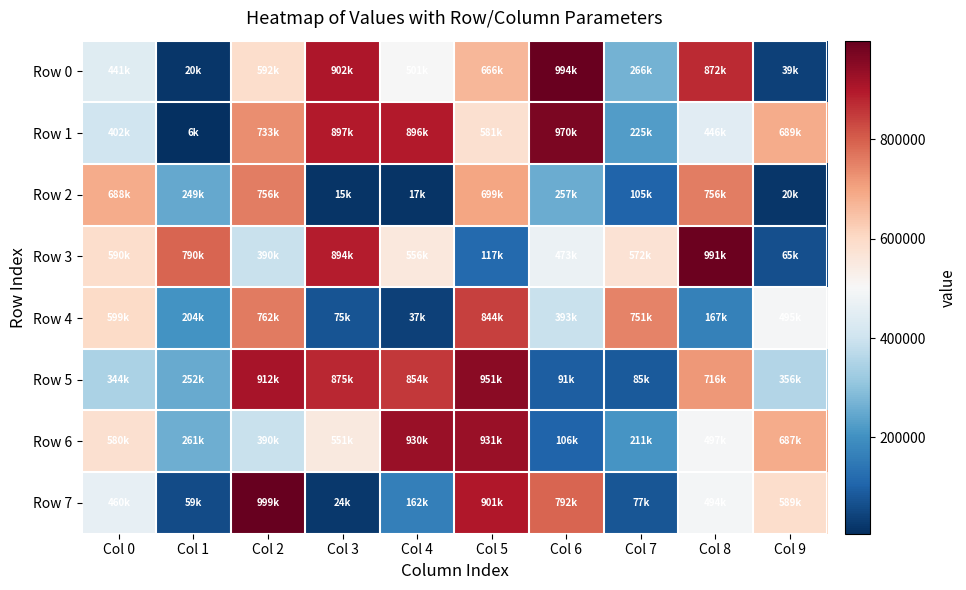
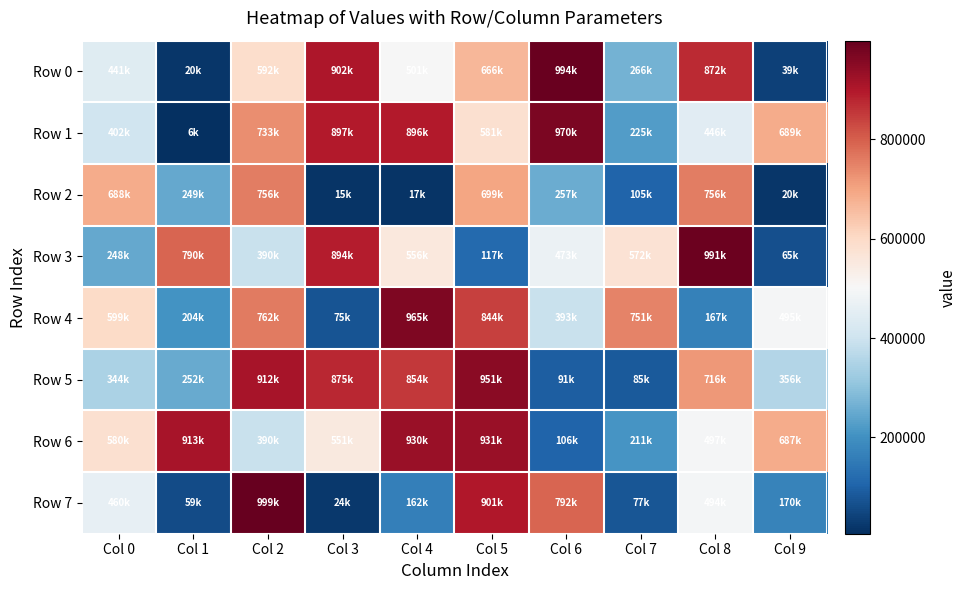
  {
    "Row 0": {
      "Col 1": "20k",
      "Col 2": "592k",
      "Col 3": "902k",
      "Col 5": "666k",
      "Col 6": "994k",
      "Col 7": "266k",
      "Col 8": "872k",
      "Col 9": "39k"
    },
    "Row 1": {
      "Col 1": "6k",
      "Col 2": "733k",
      "Col 3": "897k",
      "Col 4": "896k",
      "Col 6": "970k",
      "Col 7": "225k",
      "Col 9": "689k"
    },
    "Row 2": {
      "Col 0": "688k",
      "Col 1": "249k",
      "Col 2": "756k",
      "Col 3": "15k",
      "Col 4": "17k",
      "Col 5": "699k",
      "Col 6": "257k",
      "Col 7": "105k",
      "Col 8": "756k",
      "Col 9": "20k"
    },
    "Row 3": {
-     "Col 0": "590k",
+     "Col 0": "248k",
      "Col 1": "790k",
      "Col 2": "390k",
      "Col 3": "894k",
      "Col 5": "117k",
      "Col 8": "991k",
      "Col 9": "65k"
    },
    "Row 4": {
      "Col 0": "599k",
      "Col 1": "204k",
      "Col 2": "762k",
      "Col 3": "75k",
-     "Col 4": "37k",
+     "Col 4": "965k",
      "Col 5": "844k",
      "Col 6": "393k",
      "Col 7": "751k",
      "Col 8": "167k"
    },
    "Row 5": {
      "Col 0": "344k",
      "Col 1": "252k",
      "Col 2": "912k",
      "Col 3": "875k",
      "Col 4": "854k",
      "Col 5": "951k",
      "Col 6": "91k",
      "Col 7": "85k",
      "Col 8": "716k",
      "Col 9": "356k"
    },
    "Row 6": {
-     "Col 1": "261k",
+     "Col 1": "913k",
      "Col 2": "390k",
      "Col 4": "930k",
      "Col 5": "931k",
      "Col 6": "106k",
      "Col 7": "211k",
      "Col 9": "687k"
    },
    "Row 7": {
      "Col 1": "59k",
      "Col 2": "999k",
      "Col 3": "24k",
      "Col 4": "162k",
      "Col 5": "901k",
      "Col 6": "792k",
      "Col 7": "77k",
-     "Col 9": "589k"
+     "Col 9": "170k"
    }
  }
